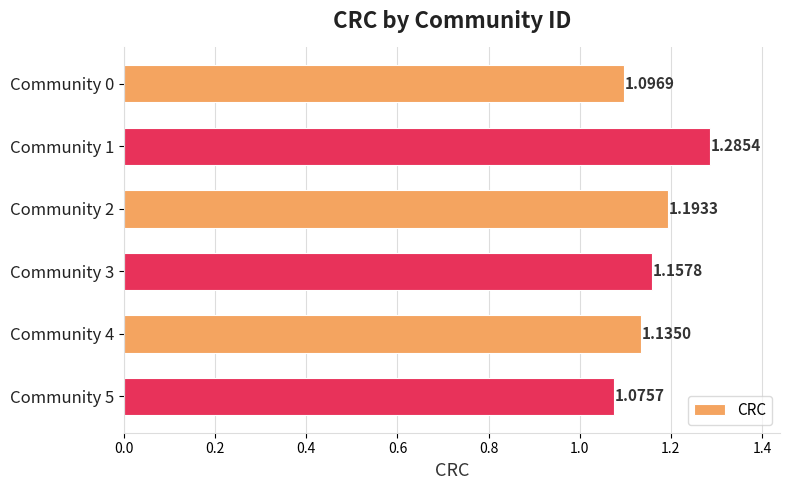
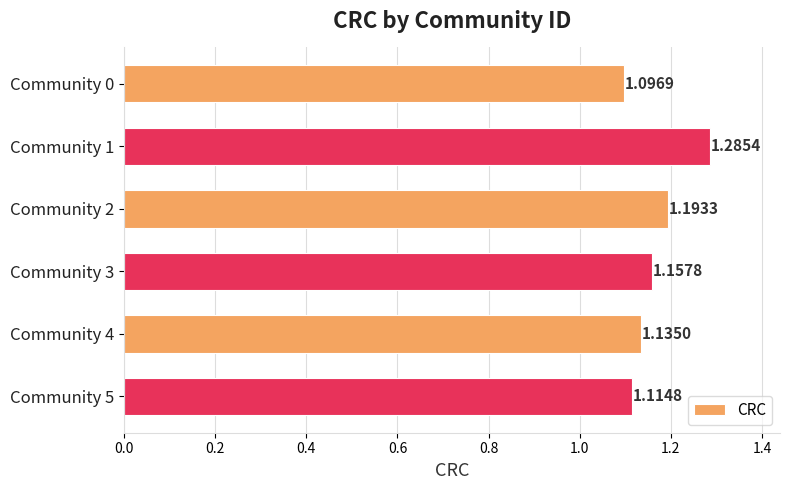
  {
    "Community 0": 1.0969,
    "Community 1": 1.2854,
    "Community 2": 1.1933,
    "Community 3": 1.1578,
    "Community 4": 1.1350,
-   "Community 5": 1.0757
+   "Community 5": 1.1148
  }
